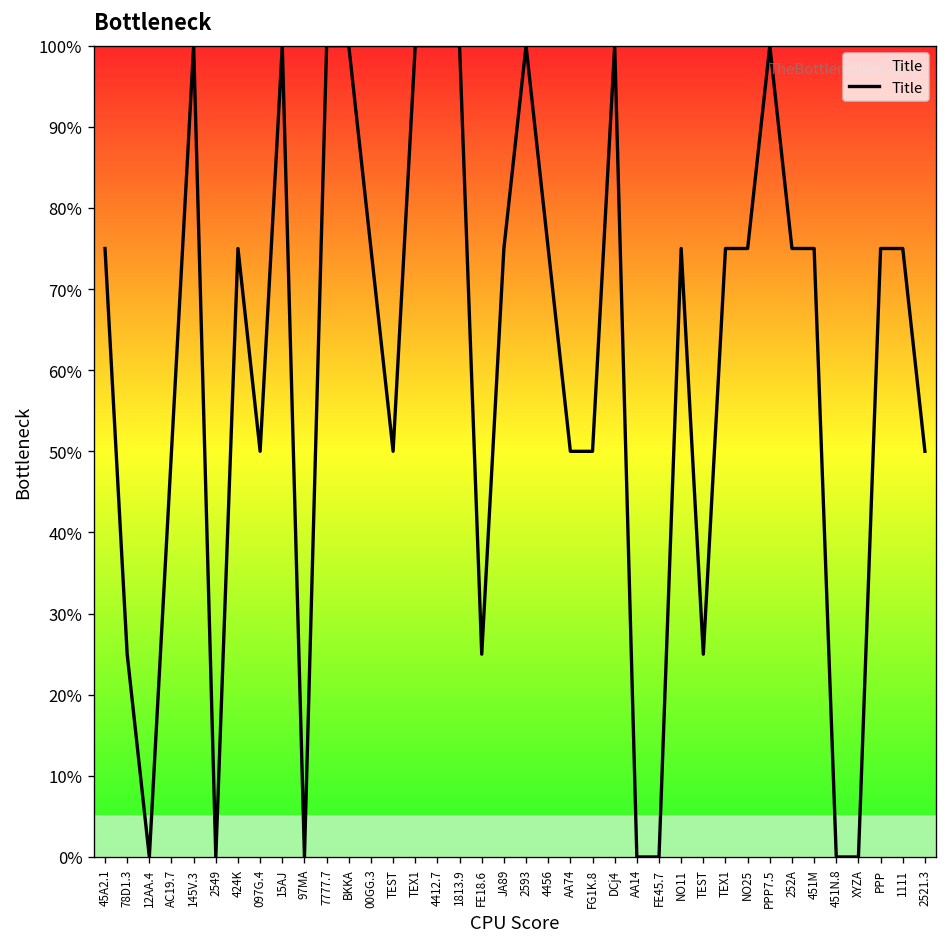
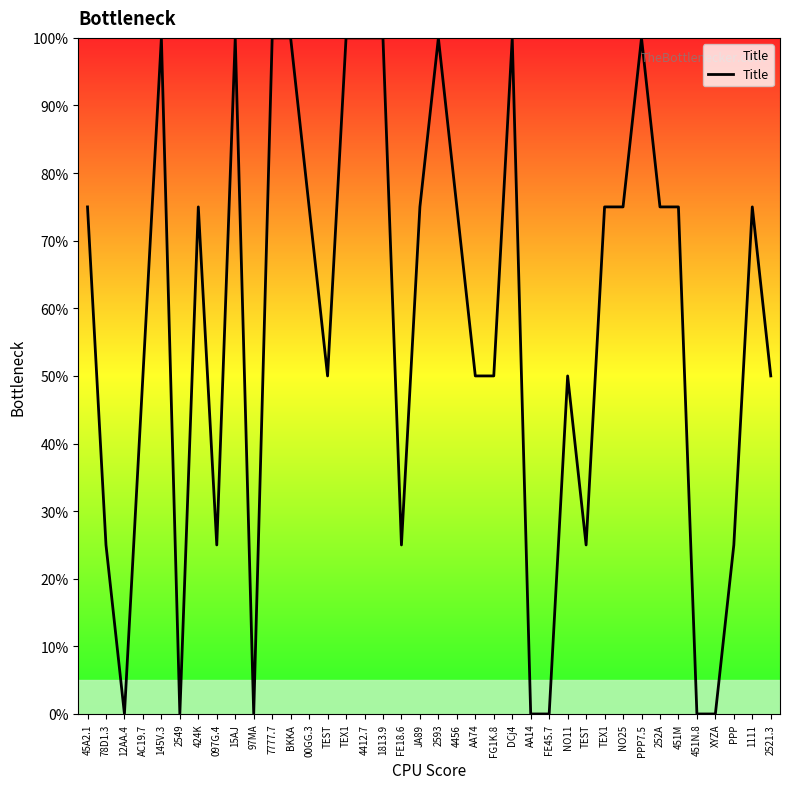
  {
    "45A2.1": "75%",
    "78D1.3": "25%",
    "AC19.7": "50%",
    "145V.3": "100%",
    "424K": "75%",
-   "097G.4": "50%",
+   "097G.4": "25%",
    "15AJ": "100%",
    "7777.7": "100%",
    "BKKA": "100%",
    "00GG.3": "75%",
    "4412.7": "100%",
    "1813.9": "100%",
    "FE18.6": "25%",
    "JA89": "75%",
    "2593": "100%",
    "4456": "75%",
    "AA74": "50%",
    "FG1K.8": "50%",
    "DCj4": "100%",
-   "NO11": "75%",
+   "NO11": "50%",
    "NO25": "75%",
    "PPP7.5": "100%",
    "252A": "75%",
    "451M": "75%",
-   "PPP": "75%",
+   "PPP": "25%",
    "1111": "75%",
    "2521.3": "50%"
  }
